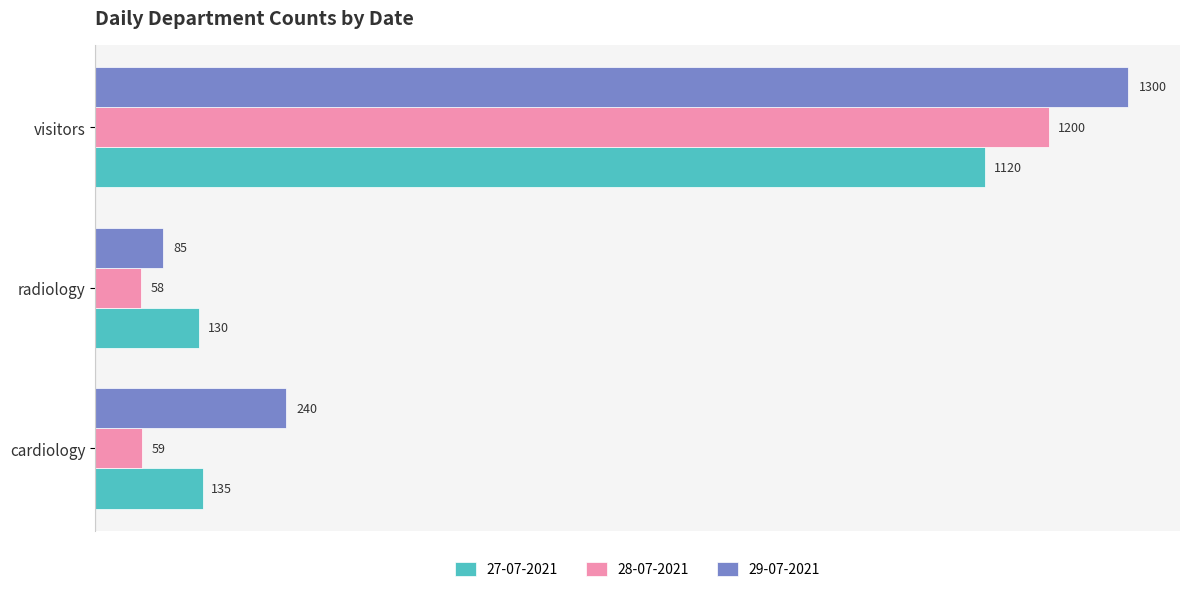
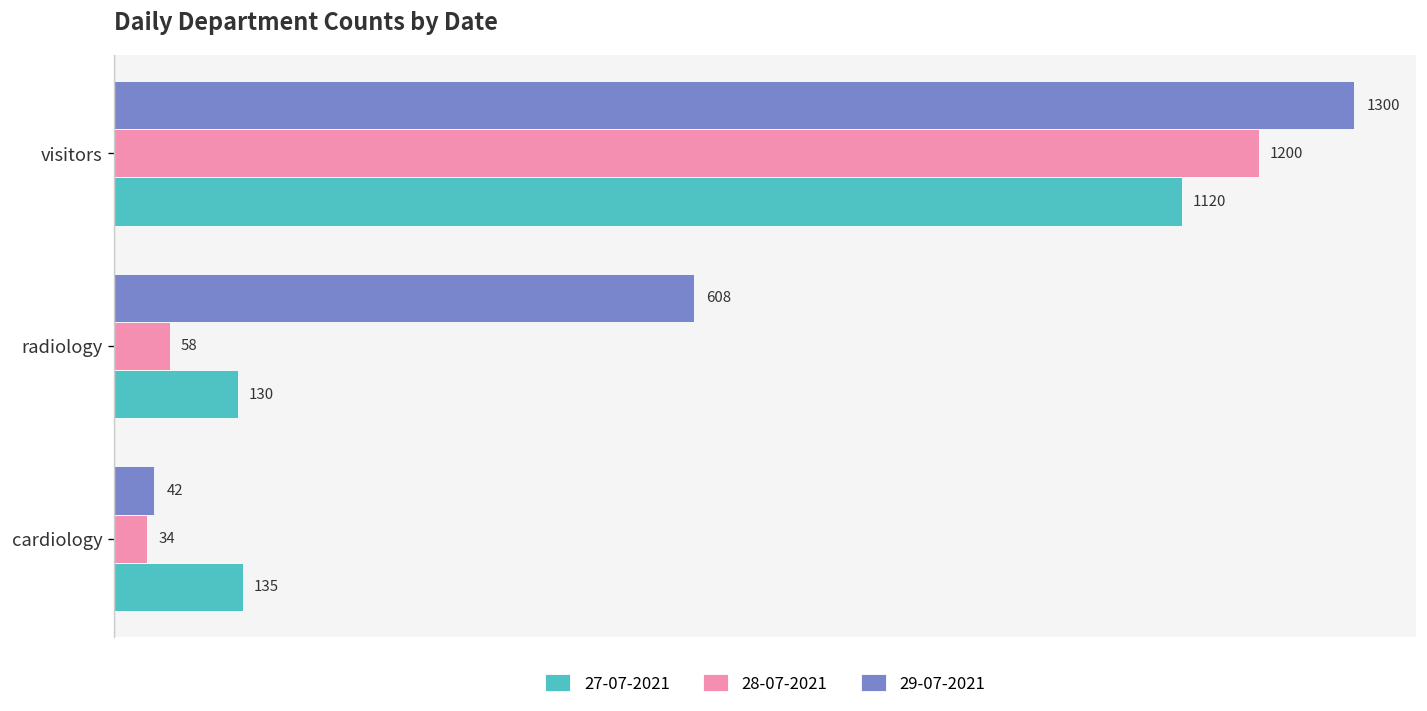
  {
    "27-07-2021": {
      "visitors": 1120,
      "radiology": 130,
      "cardiology": 135
    },
    "28-07-2021": {
      "visitors": 1200,
      "radiology": 58,
-     "cardiology": 59
+     "cardiology": 34
    },
    "29-07-2021": {
      "visitors": 1300,
-     "radiology": 85,
-     "cardiology": 240
+     "radiology": 608,
+     "cardiology": 42
    }
  }
